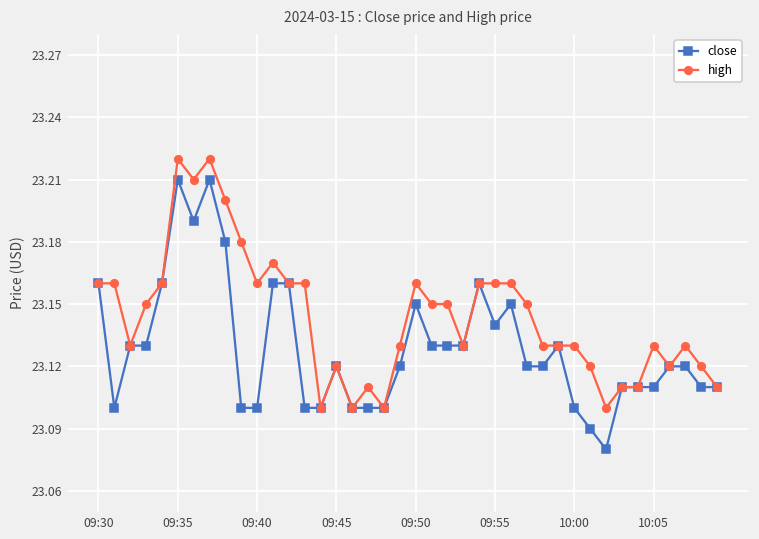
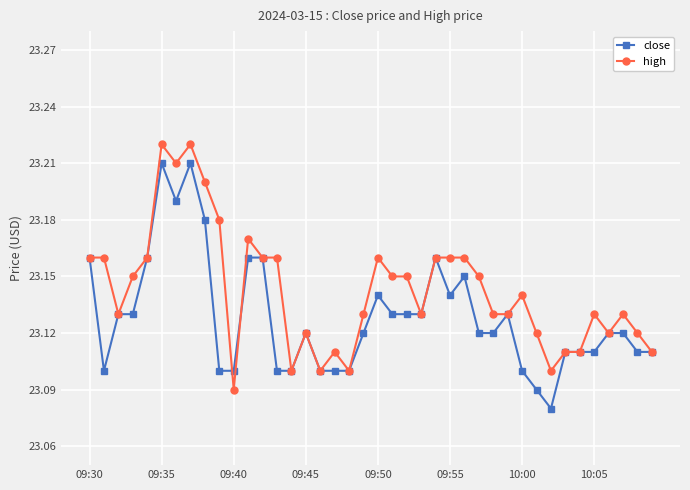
  {
    "close": {
      "09:35": 23.21,
      "09:40": 23.10,
-     "09:50": 23.15,
+     "09:50": 23.14,
      "09:55": 23.14,
      "10:00": 23.10,
      "10:05": 23.11
    },
    "high": {
      "09:35": 23.22,
-     "09:40": 23.16,
+     "09:40": 23.09,
      "09:50": 23.16,
      "09:55": 23.16,
-     "10:00": 23.13,
+     "10:00": 23.14,
      "10:05": 23.13
    }
  }
